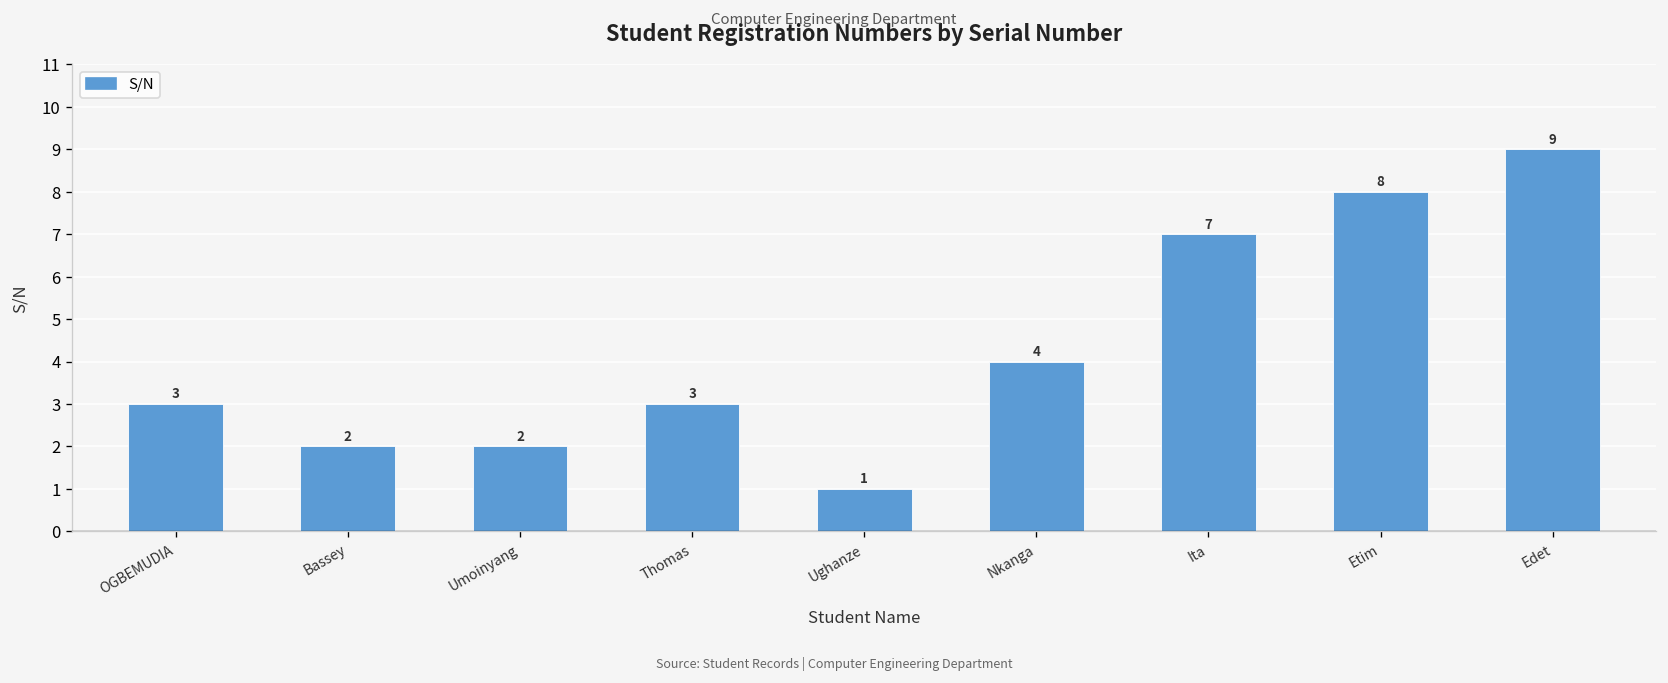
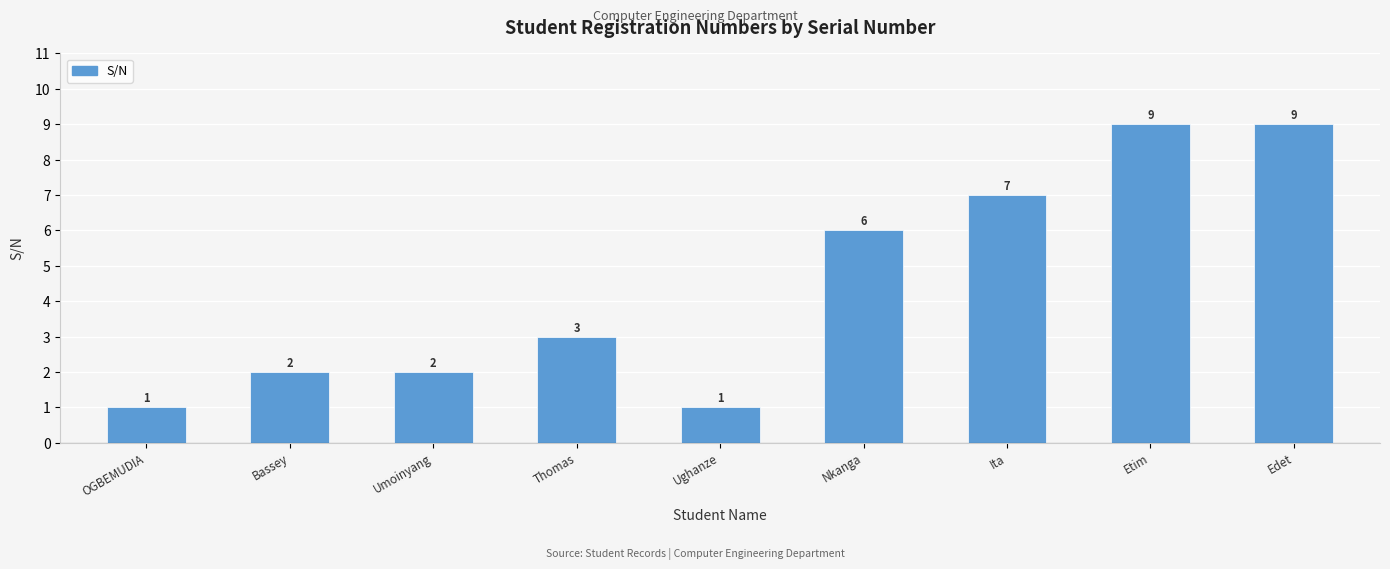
  {
-   "OGBEMUDIA": 3,
+   "OGBEMUDIA": 1,
    "Bassey": 2,
    "Umoinyang": 2,
    "Thomas": 3,
    "Ughanze": 1,
-   "Nkanga": 4,
+   "Nkanga": 6,
    "Ita": 7,
-   "Etim": 8,
+   "Etim": 9,
    "Edet": 9
  }
